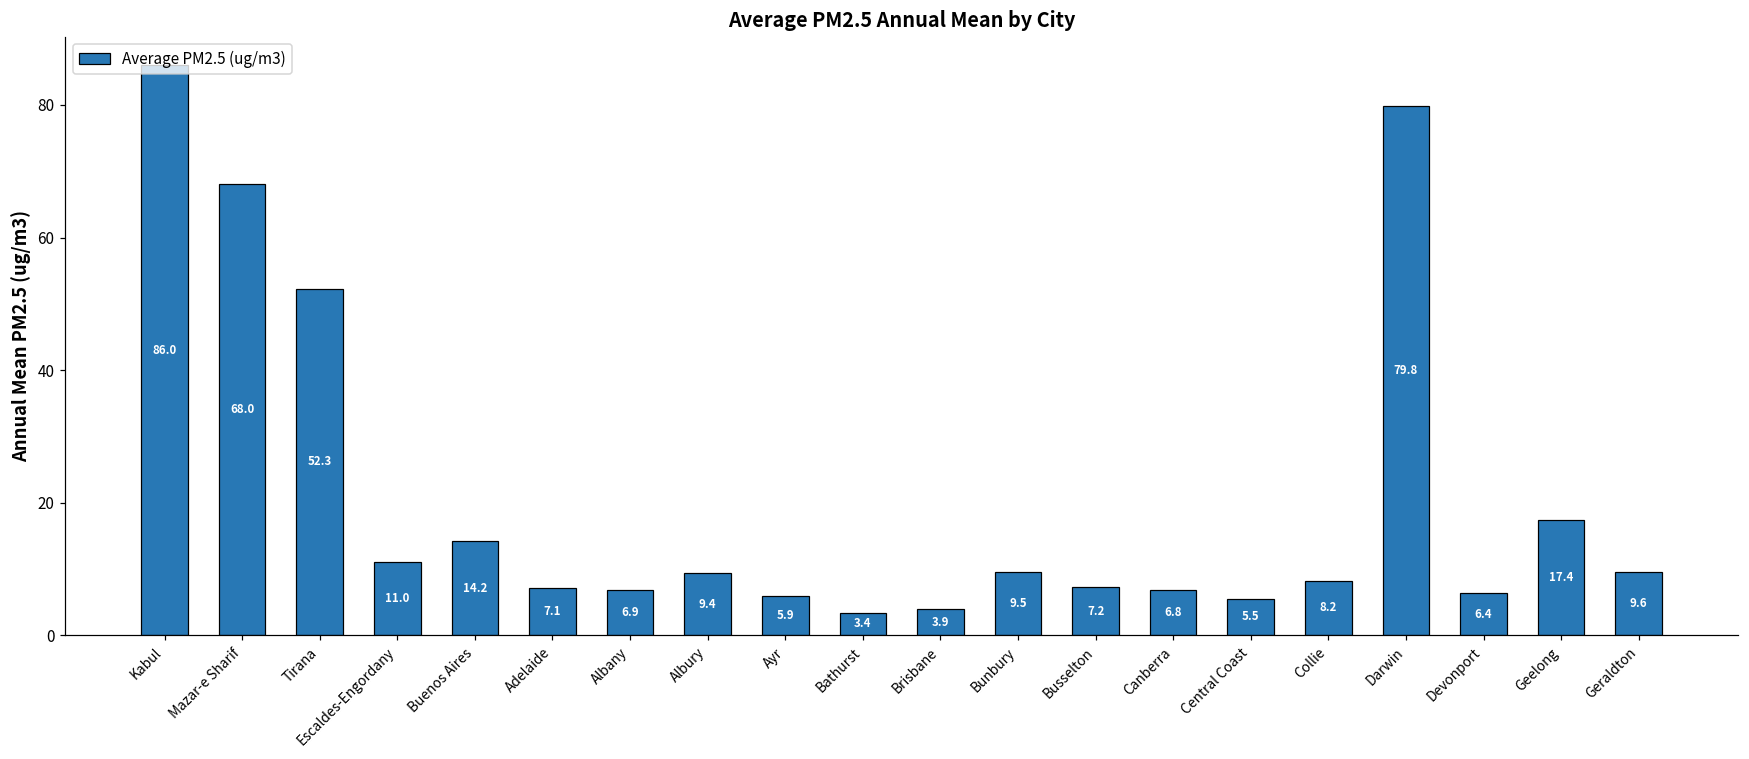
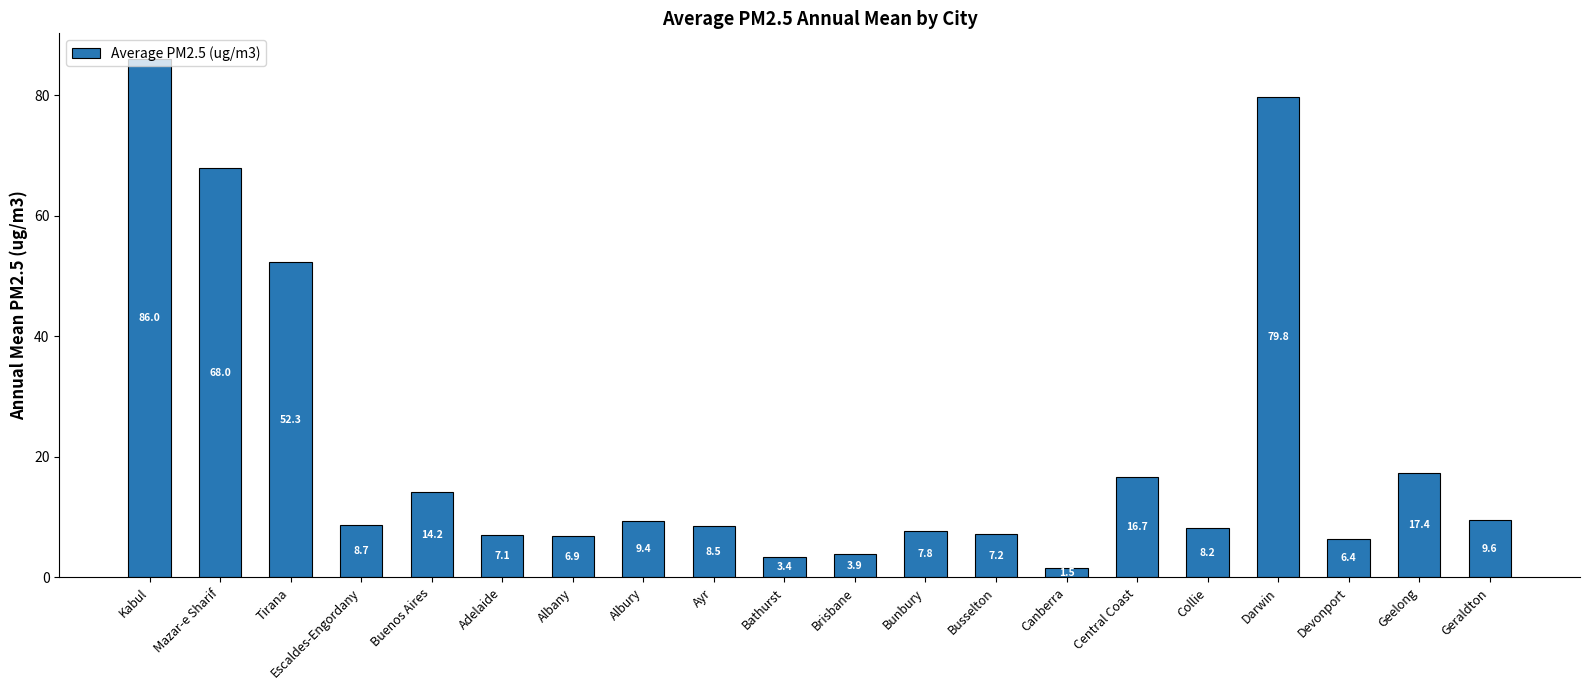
  {
    "Mazar-e Sharif": 68.0,
    "Tirana": 52.3,
-   "Escaldes-Engordany": 11.0,
+   "Escaldes-Engordany": 8.7,
    "Buenos Aires": 14.2,
    "Adelaide": 7.1,
    "Albany": 6.9,
    "Albury": 9.4,
-   "Ayr": 5.9,
+   "Ayr": 8.5,
    "Bathurst": 3.4,
    "Brisbane": 3.9,
-   "Bunbury": 9.5,
+   "Bunbury": 7.8,
    "Busselton": 7.2,
-   "Canberra": 6.8,
-   "Central Coast": 5.5,
+   "Canberra": 1.5,
+   "Central Coast": 16.7,
    "Collie": 8.2,
    "Darwin": 79.8,
    "Devonport": 6.4,
    "Geelong": 17.4,
    "Geraldton": 9.6
  }
